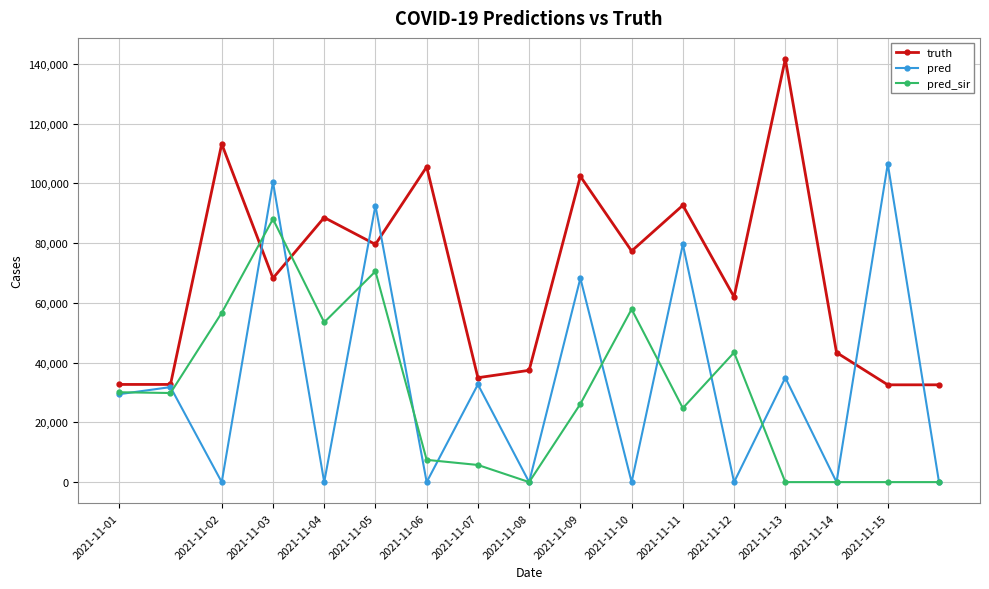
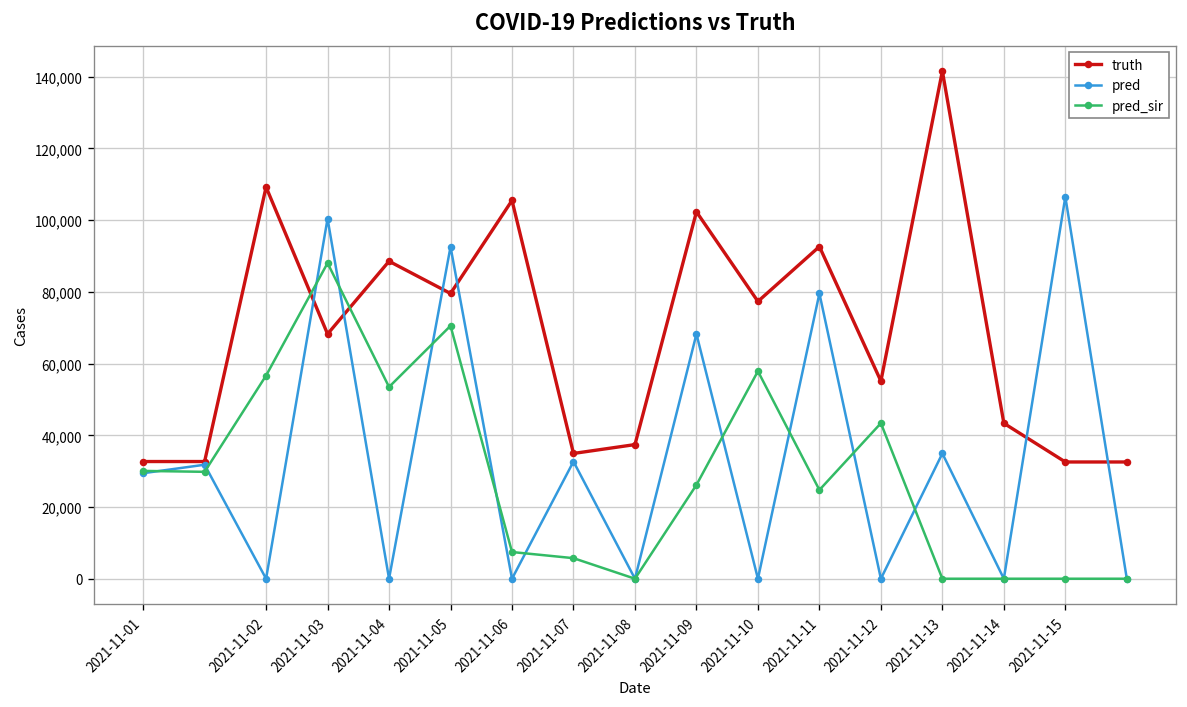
  {
    "truth": {
-     "2021-11-02": "113,000",
+     "2021-11-02": "109,000",
      "2021-11-03": "68,000",
      "2021-11-04": "89,000",
      "2021-11-05": "80,000",
      "2021-11-06": "106,000",
      "2021-11-07": "35,000",
      "2021-11-08": "37,000",
      "2021-11-09": "102,000",
      "2021-11-10": "77,000",
      "2021-11-11": "93,000",
-     "2021-11-12": "62,000",
+     "2021-11-12": "55,000",
      "2021-11-13": "142,000",
      "2021-11-14": "43,000"
    },
    "pred": {
      "2021-11-02": "0",
      "2021-11-03": "100,000",
      "2021-11-04": "0",
      "2021-11-05": "93,000",
      "2021-11-06": "0",
      "2021-11-07": "33,000",
      "2021-11-09": "68,000",
      "2021-11-10": "0",
      "2021-11-11": "80,000",
      "2021-11-12": "0",
      "2021-11-13": "35,000"
    },
    "pred_sir": {
      "2021-11-02": "57,000",
      "2021-11-03": "88,000",
      "2021-11-04": "53,000",
      "2021-11-05": "71,000",
      "2021-11-06": "7,000",
      "2021-11-07": "6,000",
      "2021-11-09": "26,000",
      "2021-11-10": "58,000",
      "2021-11-11": "25,000",
      "2021-11-12": "43,000",
      "2021-11-13": "0"
    }
  }
